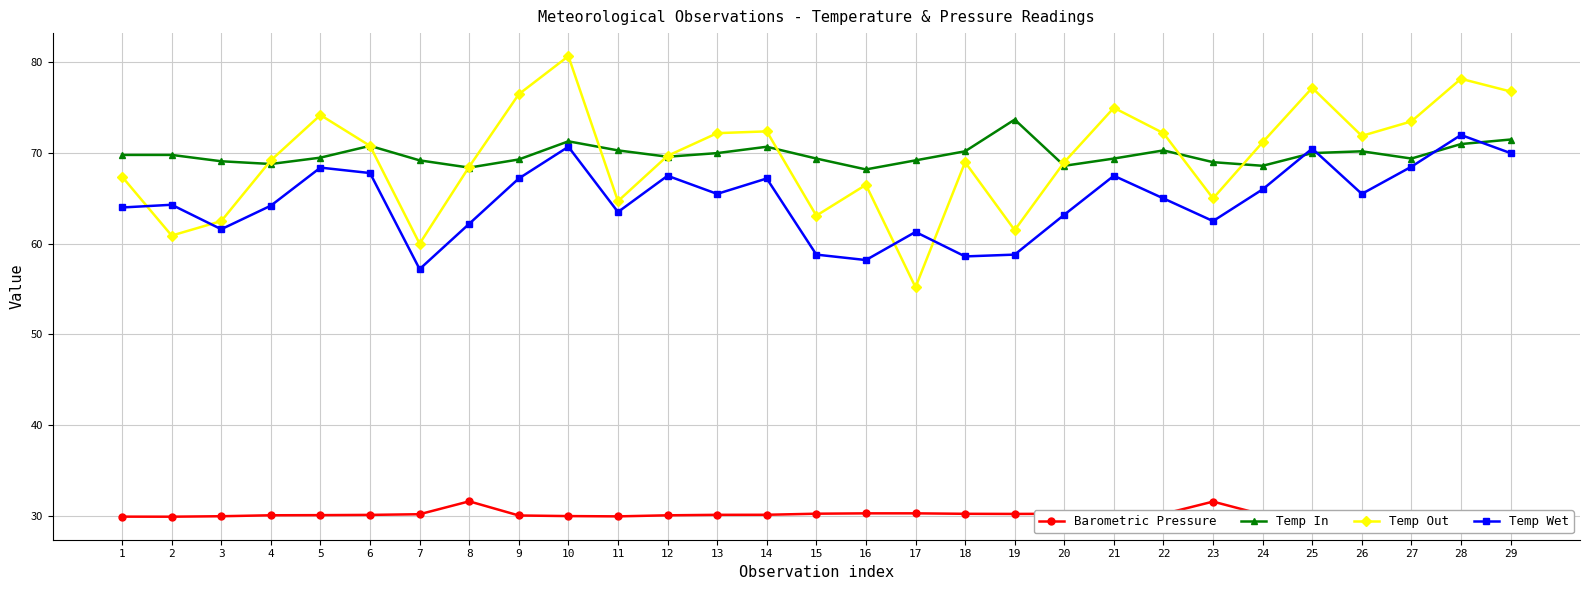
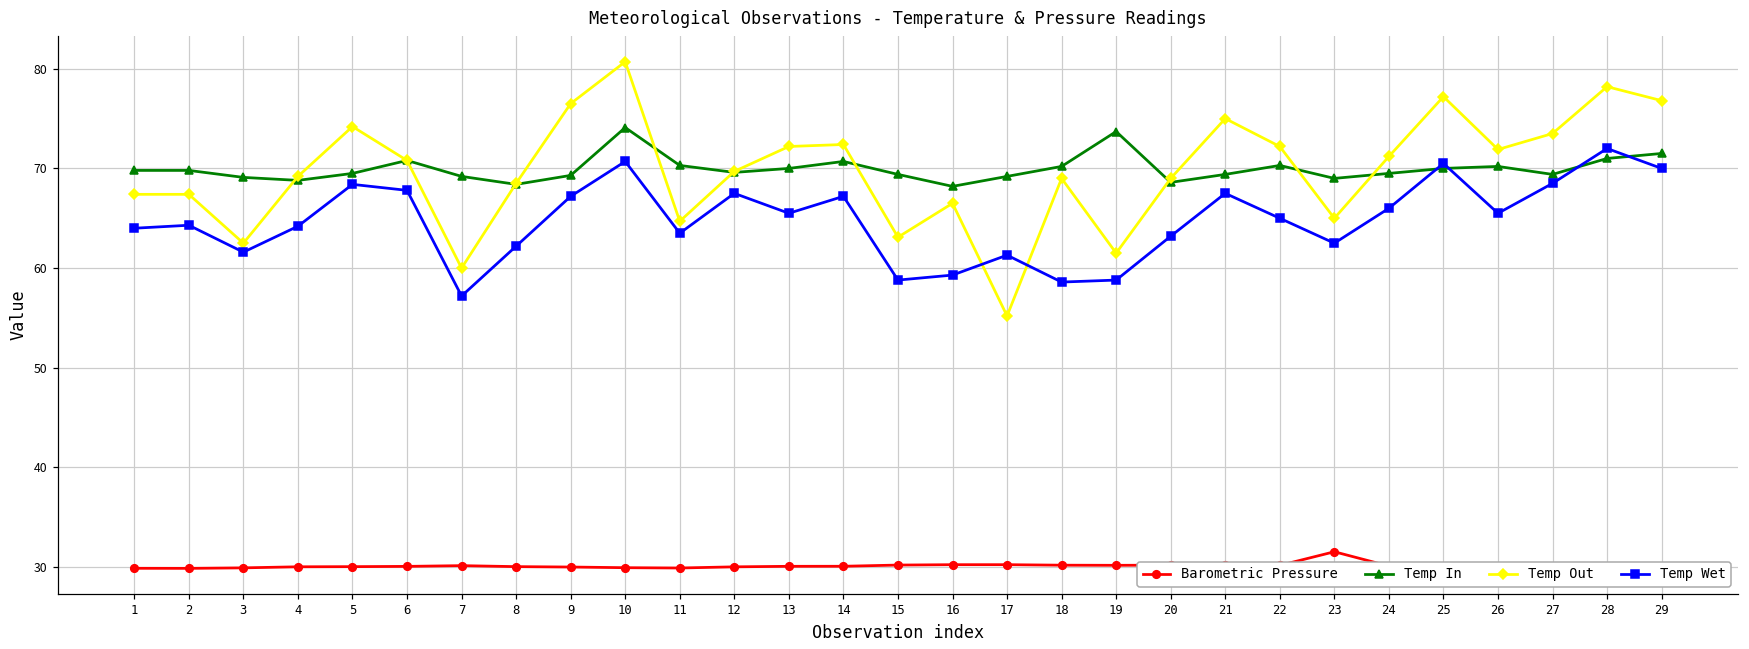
  {
    "Barometric Pressure": {
      "1": 30,
      "2": 30,
      "3": 30,
      "4": 30,
      "5": 30,
      "6": 30,
      "7": 30,
-     "8": 32,
+     "8": 30,
      "9": 30,
      "10": 30,
      "11": 30,
      "12": 30,
      "13": 30,
      "14": 30,
      "15": 30,
      "16": 30,
      "17": 30,
      "18": 30,
      "19": 30,
      "23": 32
    },
    "Temp In": {
      "1": 70,
      "2": 70,
      "3": 69,
      "4": 69,
      "5": 70,
      "7": 69,
      "9": 69,
-     "10": 71,
+     "10": 74,
      "11": 70,
      "13": 70,
      "14": 71,
      "15": 69,
      "16": 68,
      "17": 69,
      "18": 70,
      "19": 74,
      "20": 69,
      "21": 69,
      "22": 70,
      "23": 69,
-     "24": 69,
+     "24": 70,
      "25": 70,
      "26": 70,
      "27": 69,
      "28": 71,
      "29": 72
    },
    "Temp Out": {
      "1": 67,
-     "2": 61,
+     "2": 67,
      "3": 63,
      "4": 69,
      "5": 74,
      "7": 60,
      "9": 77,
      "10": 81,
      "11": 65,
      "13": 72,
      "14": 72,
      "15": 63,
      "16": 67,
      "17": 55,
      "18": 69,
      "19": 62,
      "20": 69,
      "21": 75,
      "22": 72,
      "23": 65,
      "24": 71,
      "25": 77,
      "26": 72,
      "27": 74,
      "28": 78,
      "29": 77
    },
    "Temp Wet": {
      "1": 64,
      "2": 64,
      "3": 62,
      "4": 64,
      "5": 68,
      "6": 68,
      "7": 57,
      "8": 62,
      "9": 67,
      "10": 71,
      "11": 64,
      "12": 68,
      "13": 66,
      "14": 67,
      "15": 59,
-     "16": 58,
+     "16": 59,
      "17": 61,
      "18": 59,
      "19": 59,
      "20": 63,
      "21": 68,
      "22": 65,
      "23": 63,
      "24": 66,
      "25": 71,
      "26": 66,
      "27": 69,
      "28": 72,
      "29": 70
    }
  }
